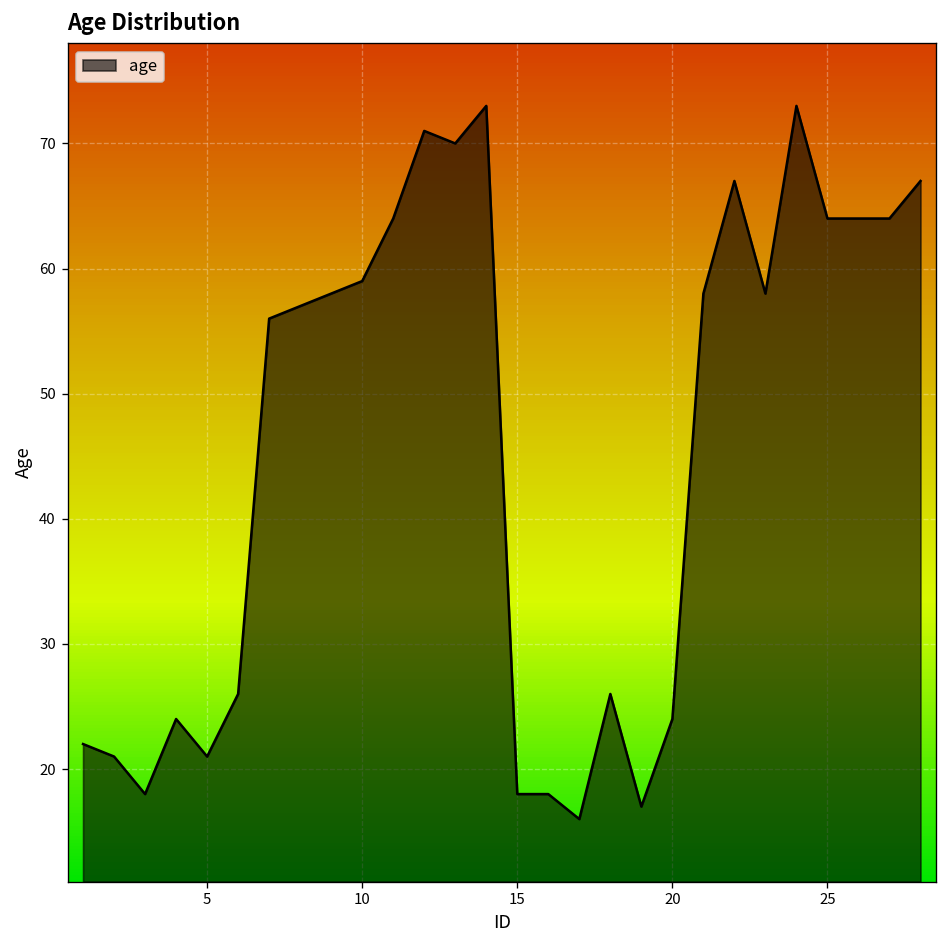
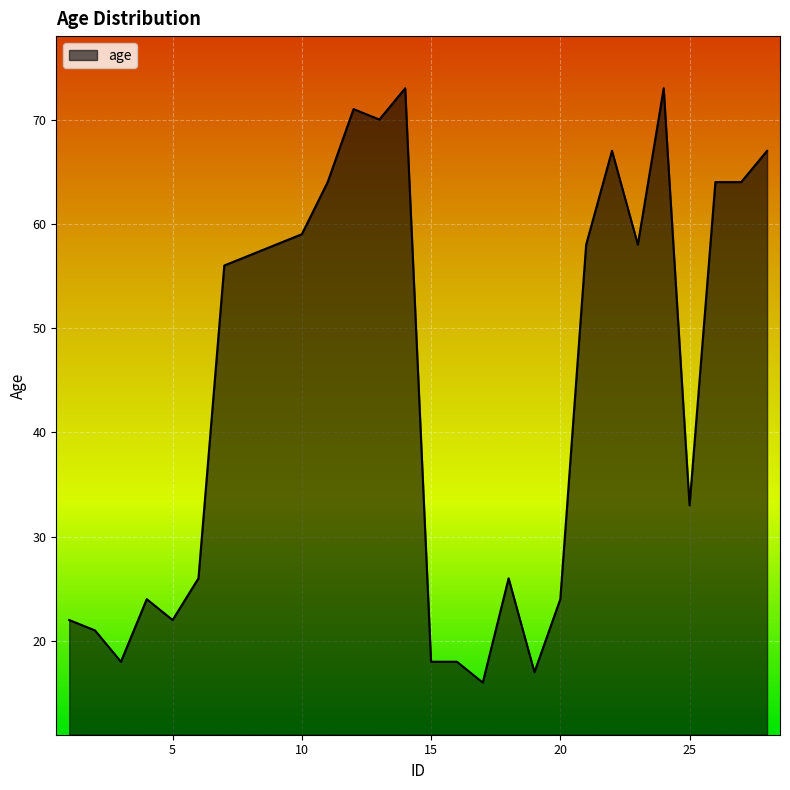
  {
-   "5": 21,
+   "5": 22,
    "10": 59,
    "15": 18,
    "20": 24,
-   "25": 64
+   "25": 33
  }
